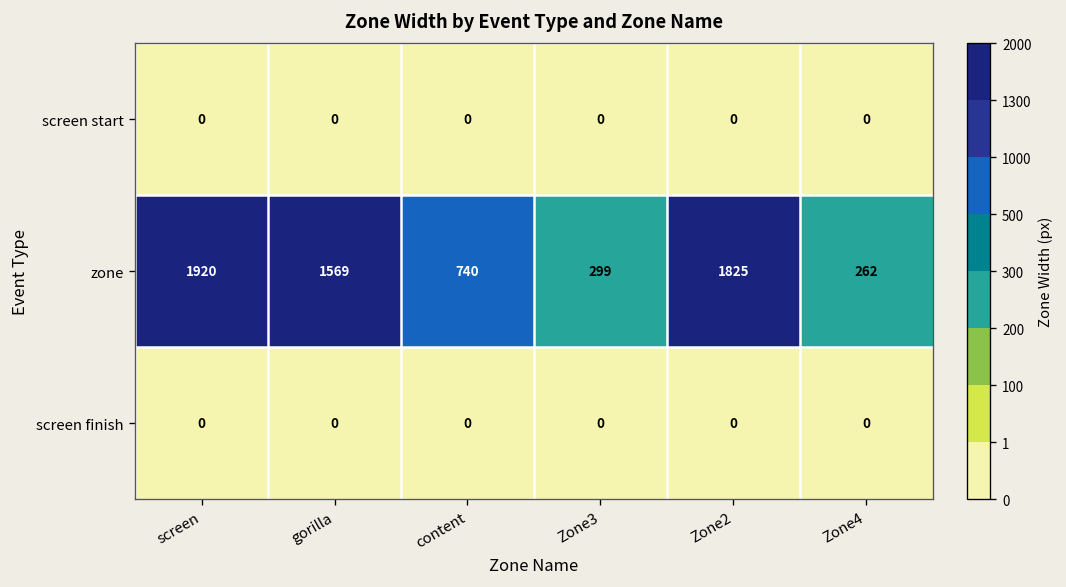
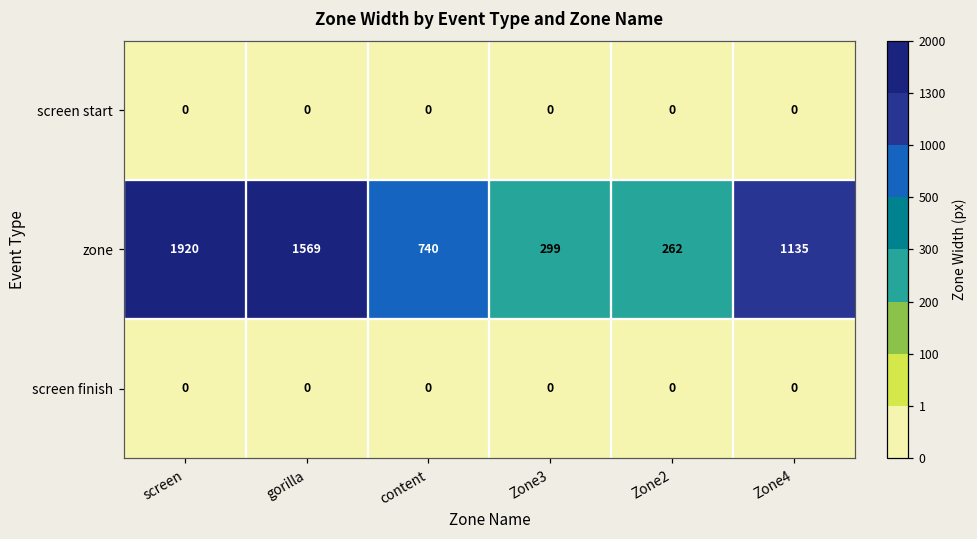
  {
    "screen start": {
      "screen": 0,
      "gorilla": 0,
      "content": 0,
      "Zone3": 0,
      "Zone2": 0,
      "Zone4": 0
    },
    "zone": {
      "screen": 1920,
      "gorilla": 1569,
      "content": 740,
      "Zone3": 299,
-     "Zone2": 1825,
-     "Zone4": 262
+     "Zone2": 262,
+     "Zone4": 1135
    },
    "screen finish": {
      "screen": 0,
      "gorilla": 0,
      "content": 0,
      "Zone3": 0,
      "Zone2": 0,
      "Zone4": 0
    }
  }
